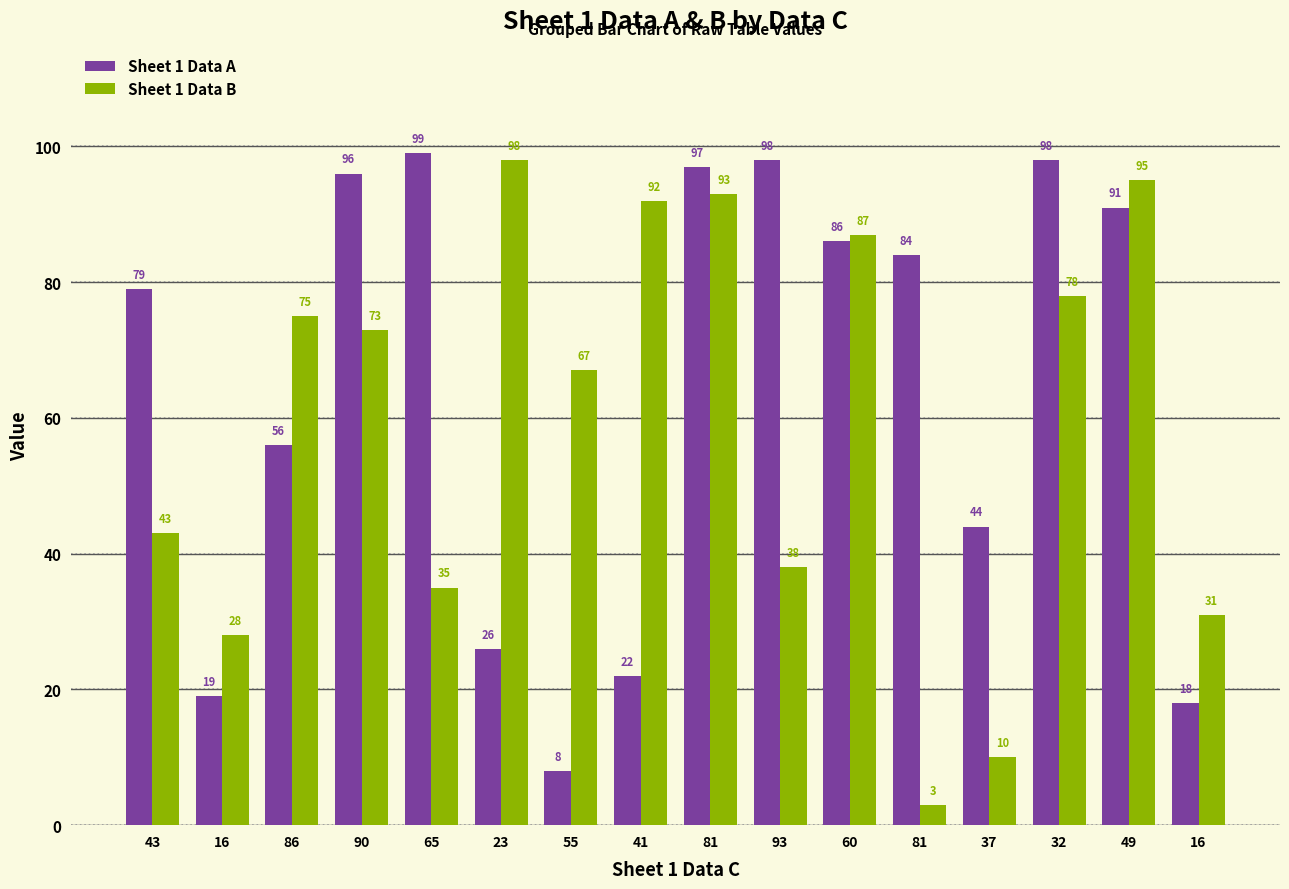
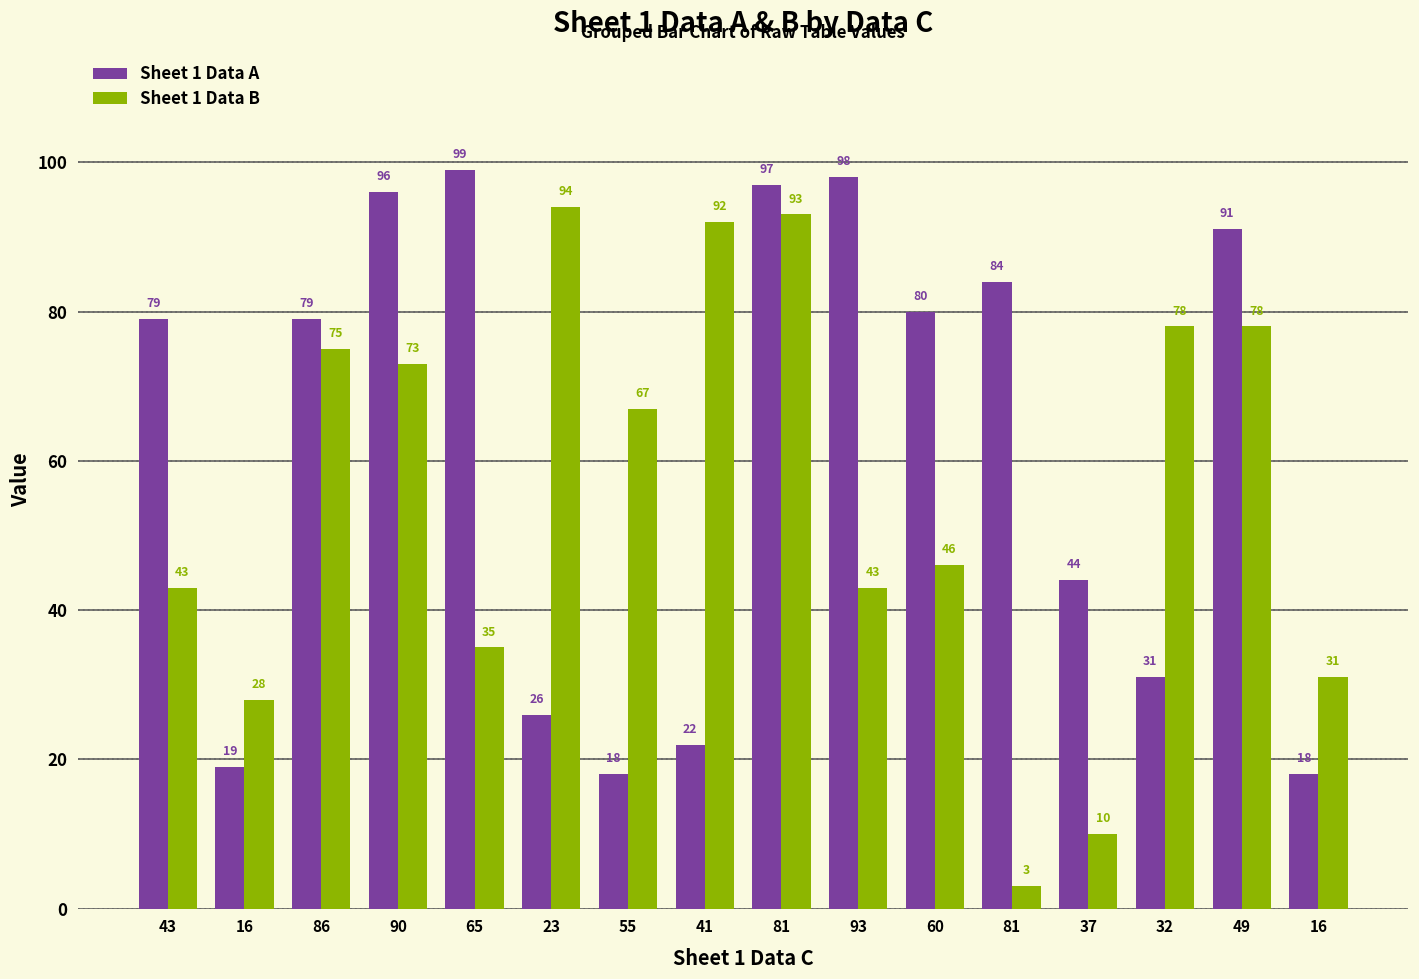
  {
    "Sheet 1 Data A": {
      "43": 79,
-     "86": 56,
+     "86": 79,
      "90": 96,
      "65": 99,
      "23": 26,
-     "55": 8,
+     "55": 18,
      "41": 22,
      "93": 98,
-     "60": 86,
+     "60": 80,
      "37": 44,
-     "32": 98,
+     "32": 31,
      "49": 91
    },
    "Sheet 1 Data B": {
      "43": 43,
      "86": 75,
      "90": 73,
      "65": 35,
-     "23": 98,
+     "23": 94,
      "55": 67,
      "41": 92,
-     "93": 38,
-     "60": 87,
+     "93": 43,
+     "60": 46,
      "37": 10,
      "32": 78,
-     "49": 95
+     "49": 78
    }
  }
